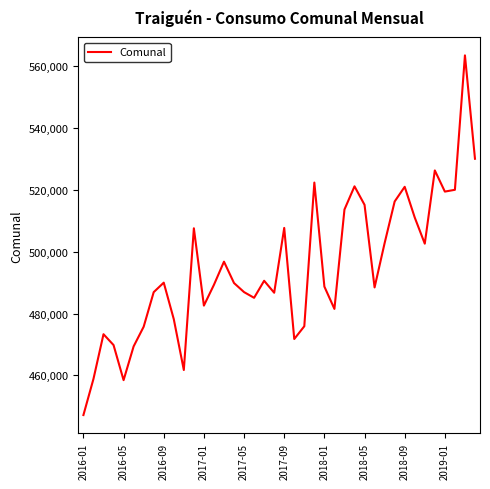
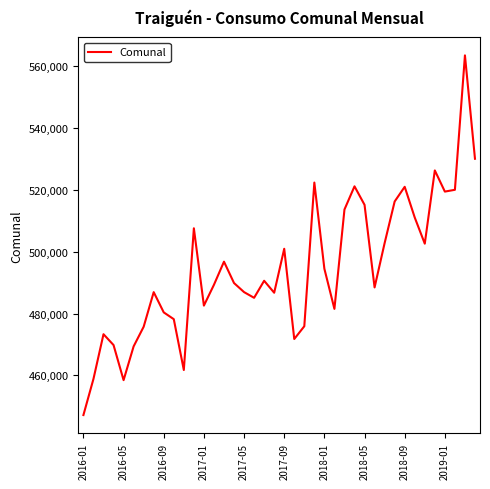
  {
    "2016-01": "447,000",
    "2016-05": "458,000",
-   "2016-09": "490,000",
+   "2016-09": "480,000",
    "2017-01": "483,000",
    "2017-05": "487,000",
-   "2017-09": "508,000",
-   "2018-01": "489,000",
+   "2017-09": "501,000",
+   "2018-01": "495,000",
    "2018-05": "515,000",
    "2018-09": "521,000",
    "2019-01": "519,000"
  }
